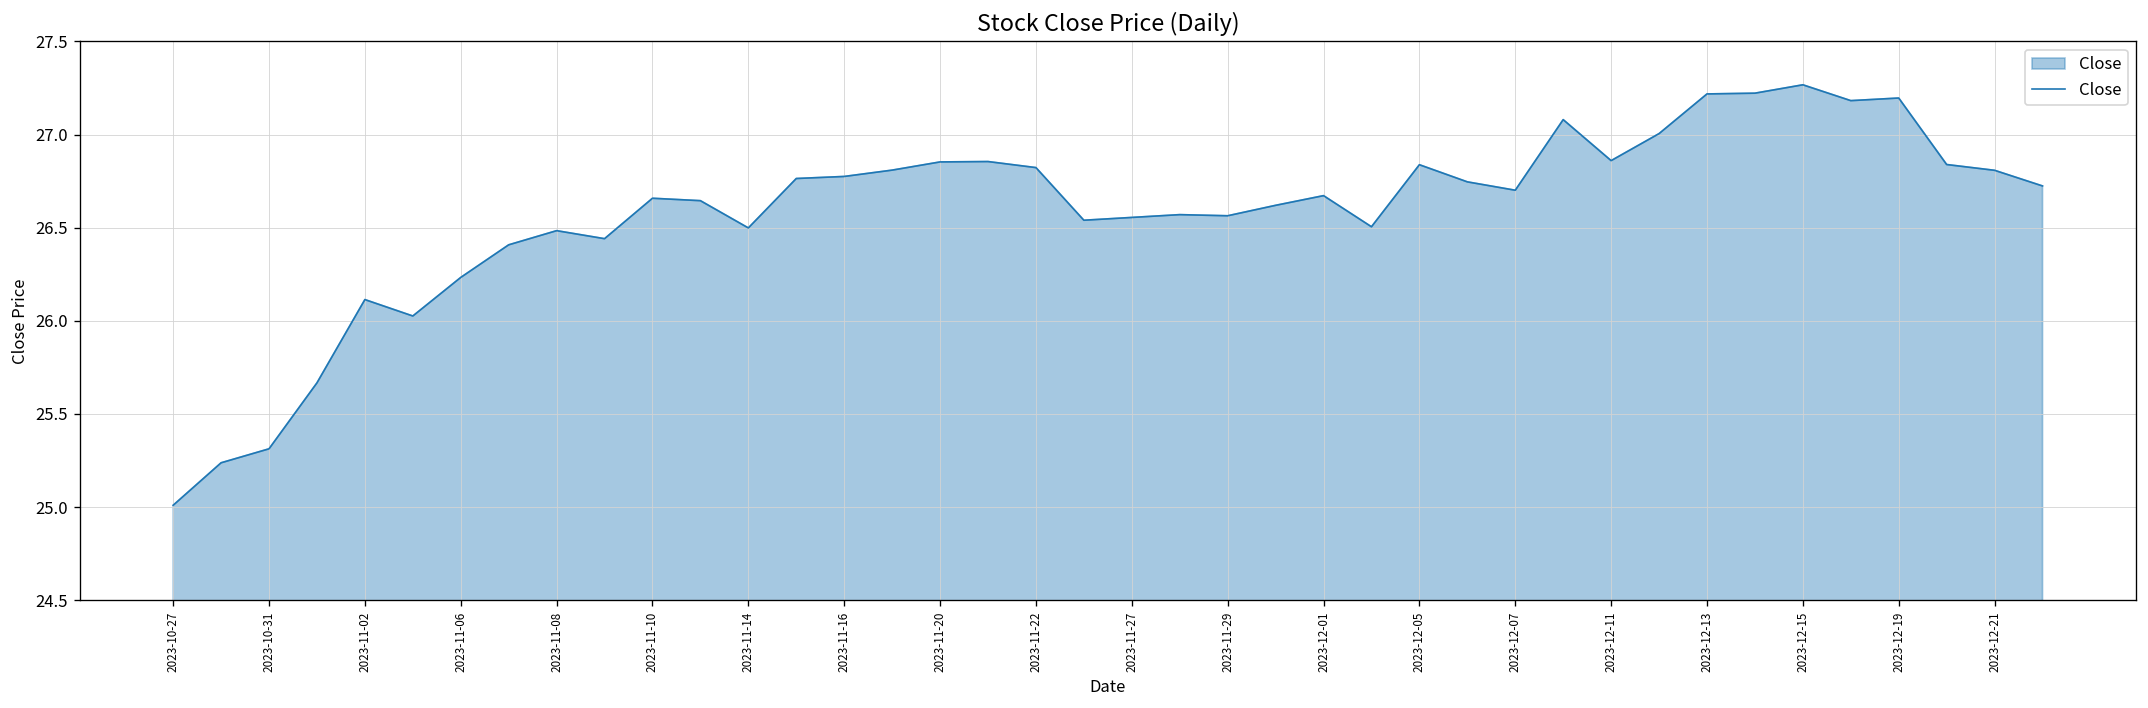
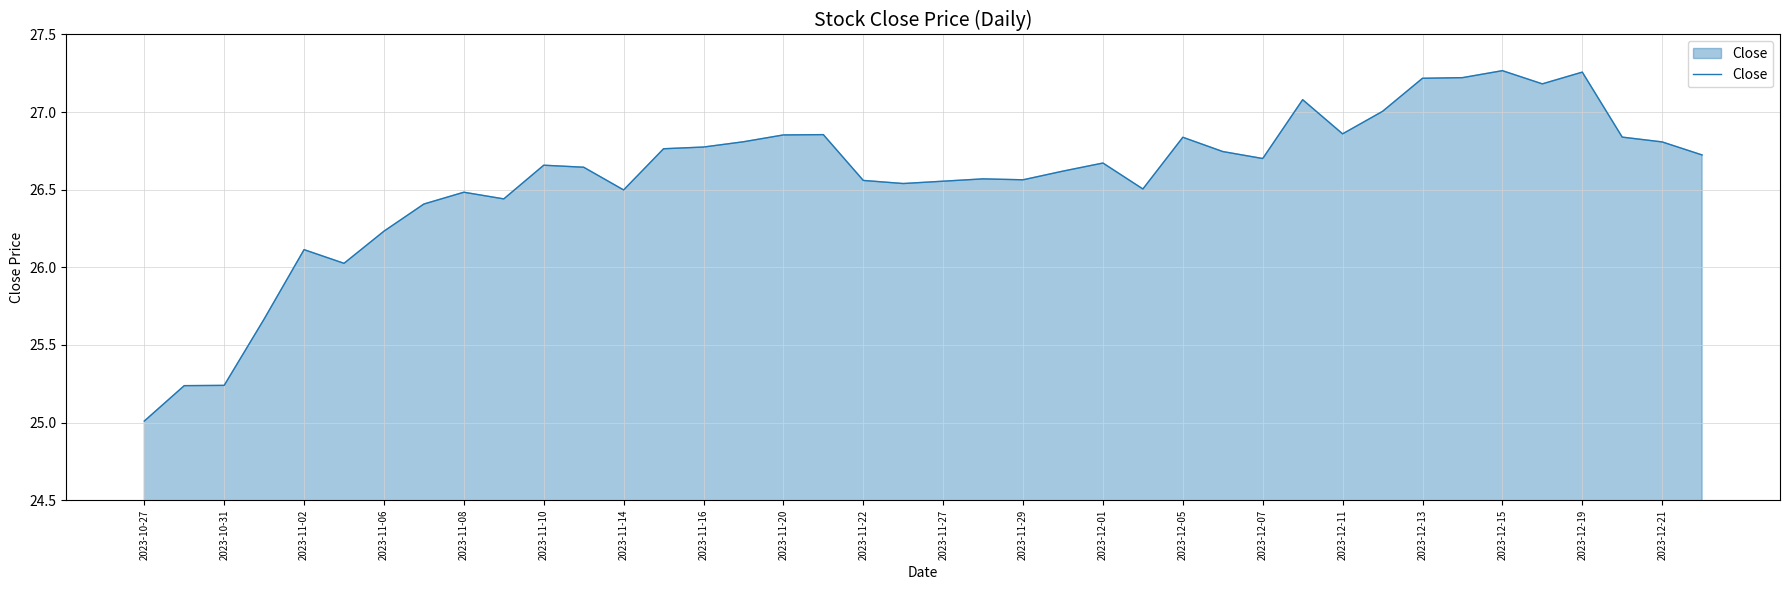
  {
    "2023-10-27": 25.01,
-   "2023-10-31": 25.31,
+   "2023-10-31": 25.24,
    "2023-11-02": 26.11,
    "2023-11-06": 26.23,
    "2023-11-08": 26.48,
    "2023-11-10": 26.66,
    "2023-11-14": 26.50,
    "2023-11-16": 26.77,
    "2023-11-20": 26.85,
-   "2023-11-22": 26.82,
+   "2023-11-22": 26.56,
    "2023-11-27": 26.56,
    "2023-11-29": 26.56,
    "2023-12-01": 26.67,
    "2023-12-05": 26.84,
    "2023-12-07": 26.70,
    "2023-12-11": 26.86,
    "2023-12-13": 27.22,
    "2023-12-15": 27.27,
-   "2023-12-19": 27.20,
+   "2023-12-19": 27.26,
    "2023-12-21": 26.81
  }
